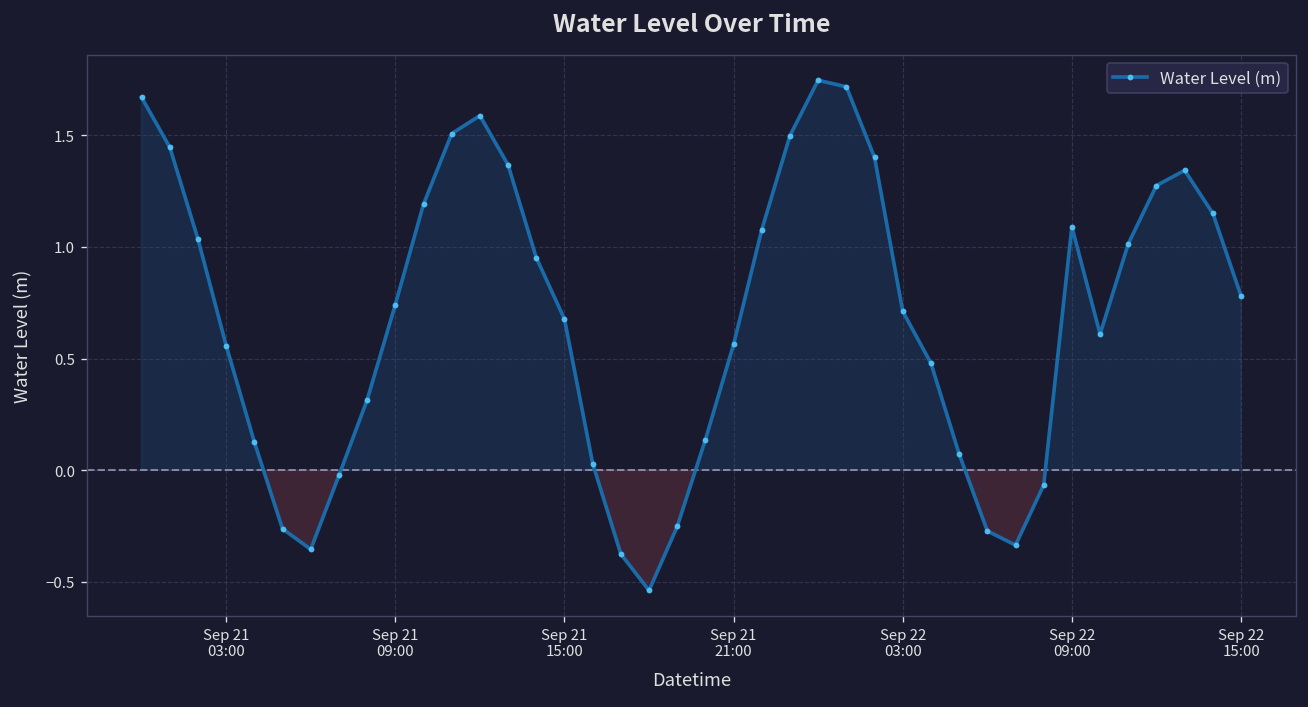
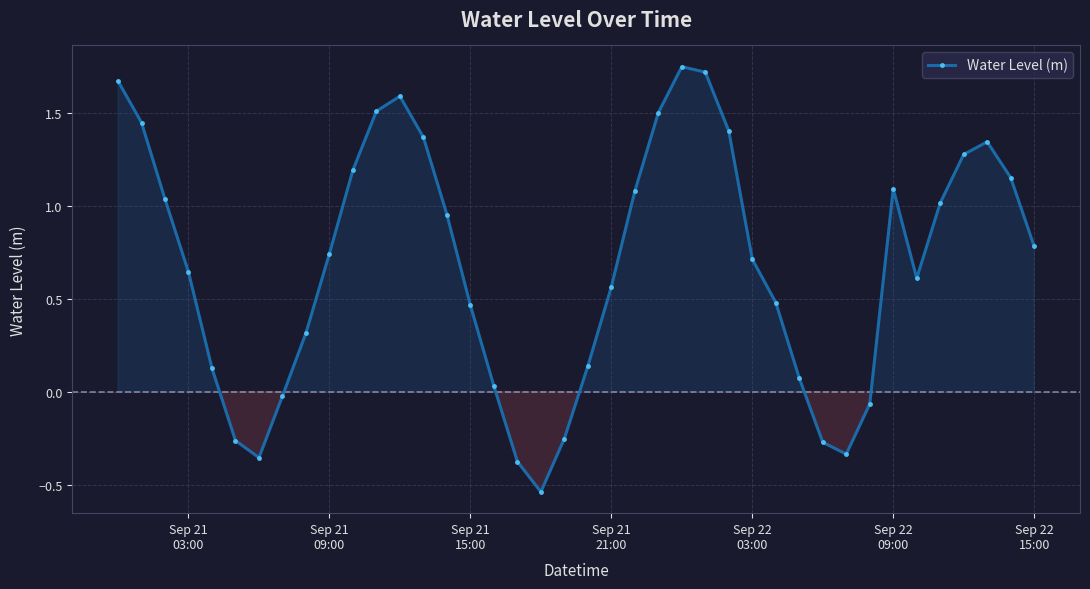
  {
-   "Sep 21 03:00": 0.56,
+   "Sep 21 03:00": 0.64,
    "Sep 21 09:00": 0.74,
-   "Sep 21 15:00": 0.68,
+   "Sep 21 15:00": 0.46,
    "Sep 21 21:00": 0.56,
    "Sep 22 03:00": 0.71,
    "Sep 22 09:00": 1.09,
    "Sep 22 15:00": 0.78
  }
